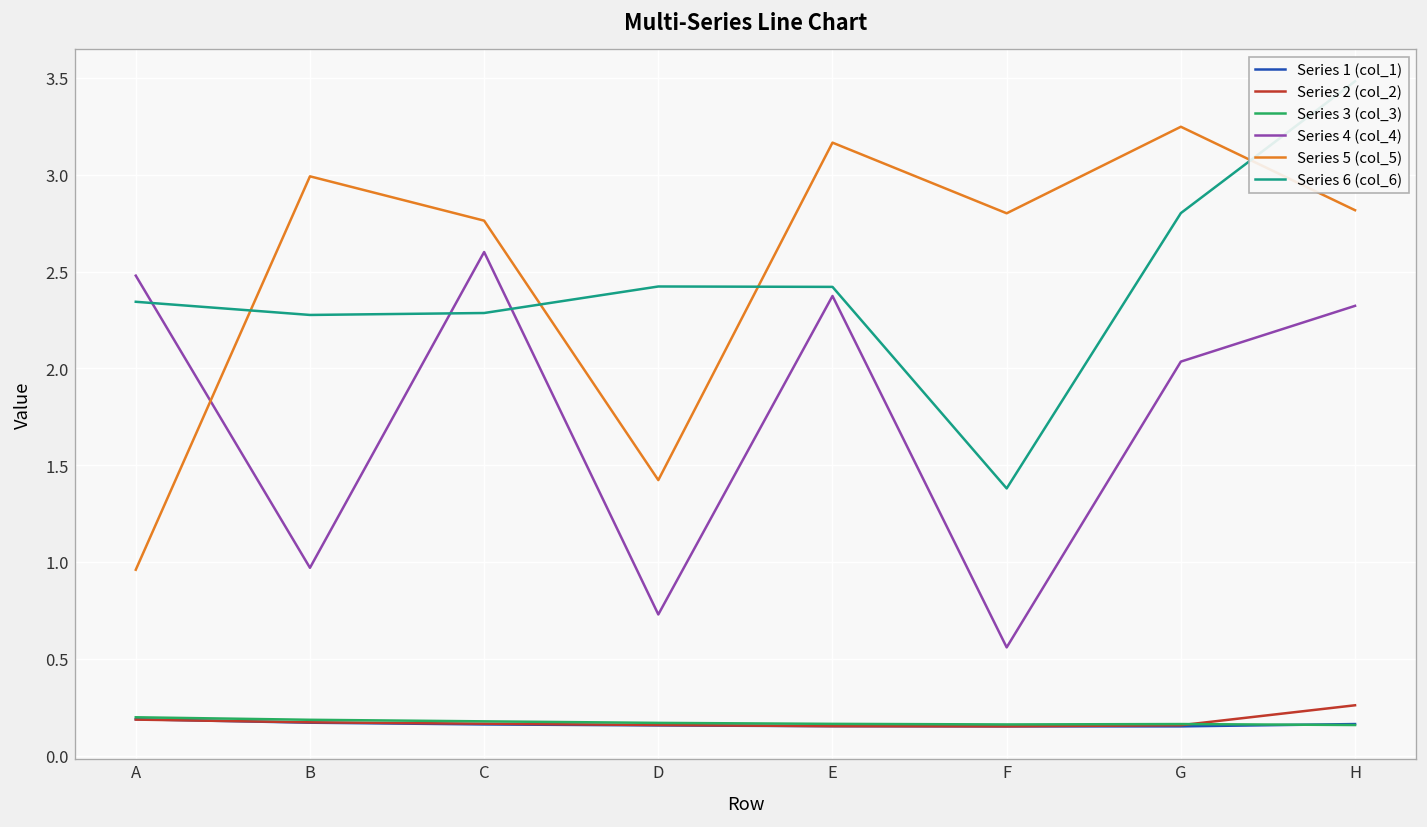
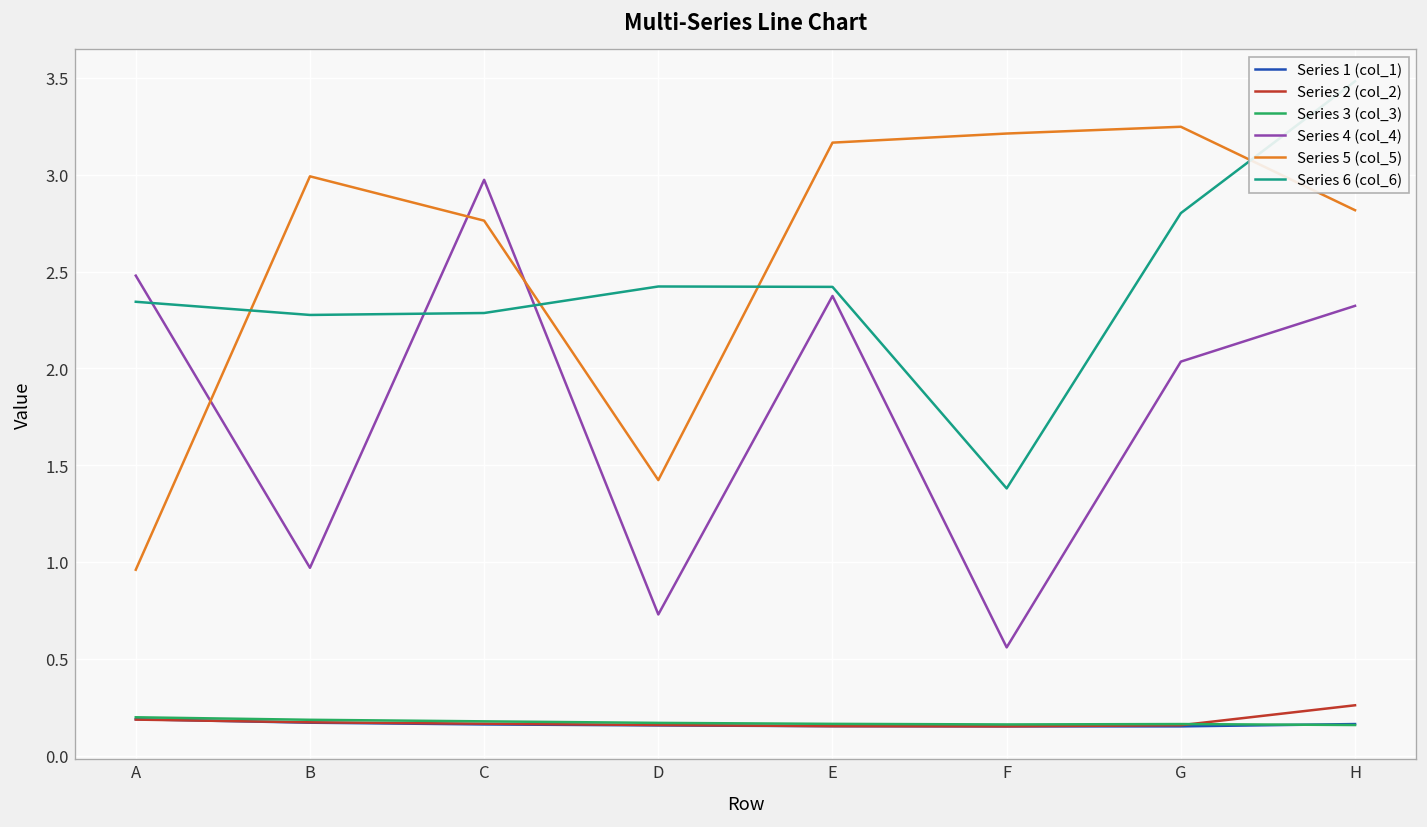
  {
    "Series 2 (col_2)": {
      "H": 0.26
    },
    "Series 4 (col_4)": {
      "A": 2.48,
      "B": 0.97,
-     "C": 2.60,
+     "C": 2.97,
      "D": 0.73,
      "E": 2.37,
      "F": 0.56,
      "G": 2.04,
      "H": 2.32
    },
    "Series 5 (col_5)": {
      "A": 0.96,
      "B": 2.99,
      "C": 2.76,
      "D": 1.42,
      "E": 3.17,
-     "F": 2.80,
+     "F": 3.21,
      "G": 3.25,
      "H": 2.82
    }
  }
